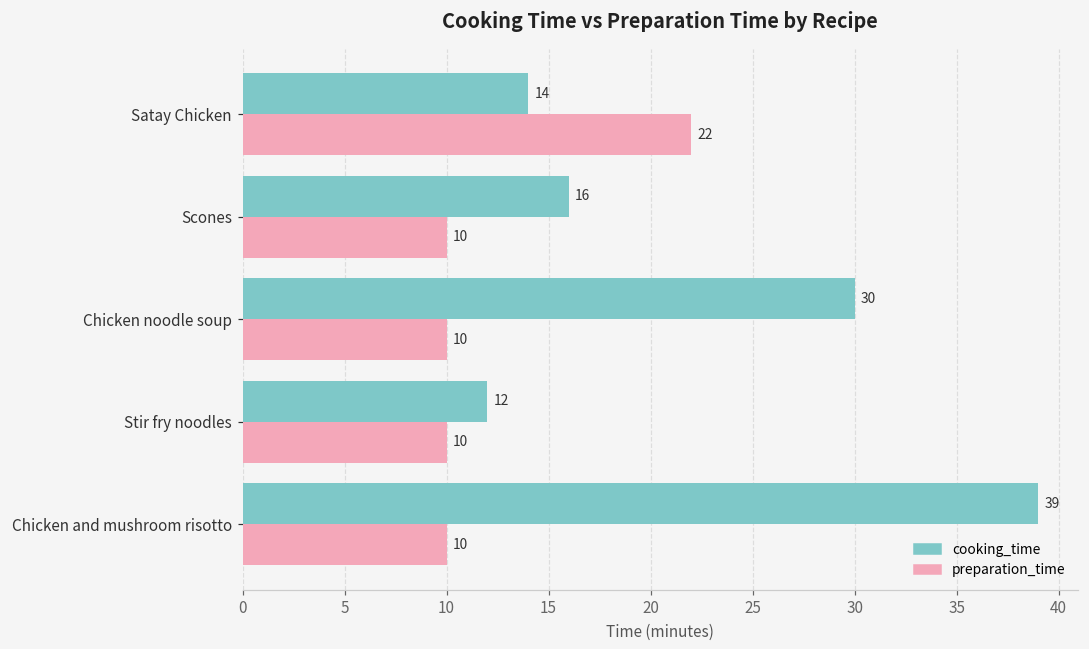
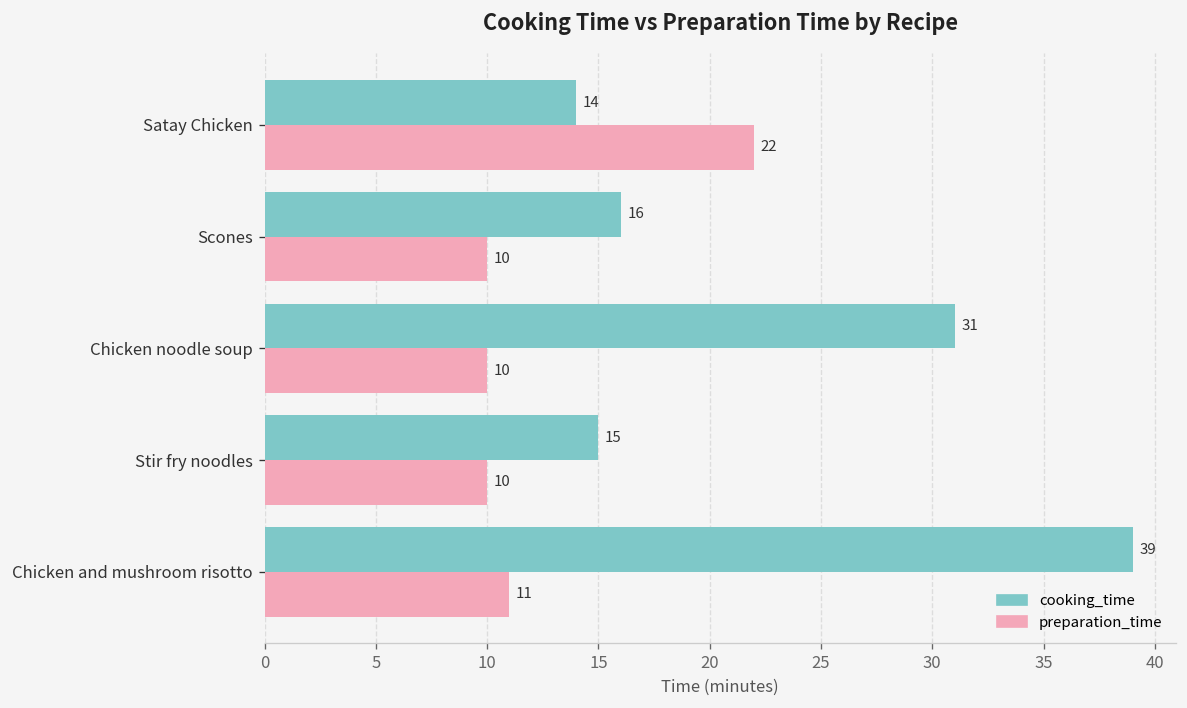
  {
    "cooking_time": {
      "Satay Chicken": 14,
      "Scones": 16,
-     "Chicken noodle soup": 30,
-     "Stir fry noodles": 12,
+     "Chicken noodle soup": 31,
+     "Stir fry noodles": 15,
      "Chicken and mushroom risotto": 39
    },
    "preparation_time": {
      "Satay Chicken": 22,
      "Scones": 10,
      "Chicken noodle soup": 10,
      "Stir fry noodles": 10,
-     "Chicken and mushroom risotto": 10
+     "Chicken and mushroom risotto": 11
    }
  }
